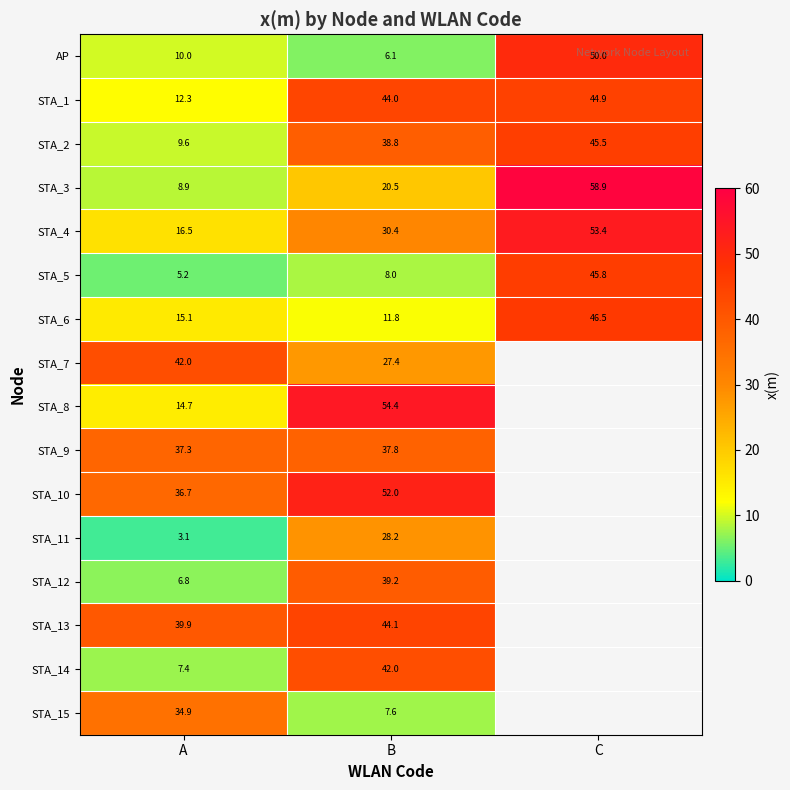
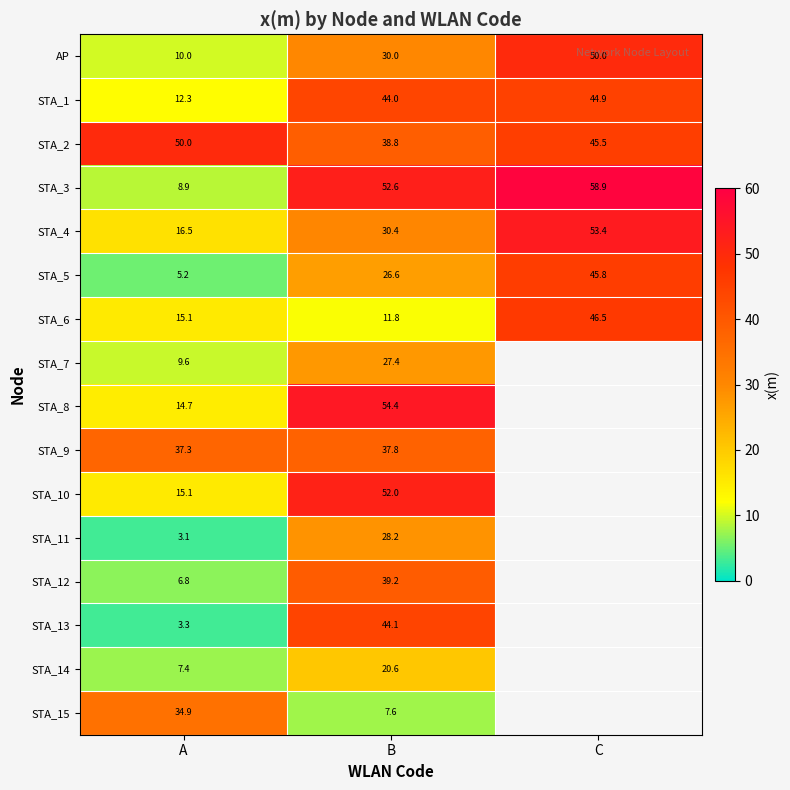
  {
    "AP": {
      "A": 10.0,
-     "B": 6.1
+     "B": 30.0
    },
    "STA_1": {
      "A": 12.3,
      "B": 44.0,
      "C": 44.9
    },
    "STA_2": {
-     "A": 9.6,
+     "A": 50.0,
      "B": 38.8,
      "C": 45.5
    },
    "STA_3": {
      "A": 8.9,
-     "B": 20.5,
+     "B": 52.6,
      "C": 58.9
    },
    "STA_4": {
      "A": 16.5,
      "B": 30.4,
      "C": 53.4
    },
    "STA_5": {
      "A": 5.2,
-     "B": 8.0,
+     "B": 26.6,
      "C": 45.8
    },
    "STA_6": {
      "A": 15.1,
      "B": 11.8,
      "C": 46.5
    },
    "STA_7": {
-     "A": 42.0,
+     "A": 9.6,
      "B": 27.4
    },
    "STA_8": {
      "A": 14.7,
      "B": 54.4
    },
    "STA_9": {
      "A": 37.3,
      "B": 37.8
    },
    "STA_10": {
-     "A": 36.7,
+     "A": 15.1,
      "B": 52.0
    },
    "STA_11": {
      "A": 3.1,
      "B": 28.2
    },
    "STA_12": {
      "A": 6.8,
      "B": 39.2
    },
    "STA_13": {
-     "A": 39.9,
+     "A": 3.3,
      "B": 44.1
    },
    "STA_14": {
      "A": 7.4,
-     "B": 42.0
+     "B": 20.6
    },
    "STA_15": {
      "A": 34.9,
      "B": 7.6
    }
  }
